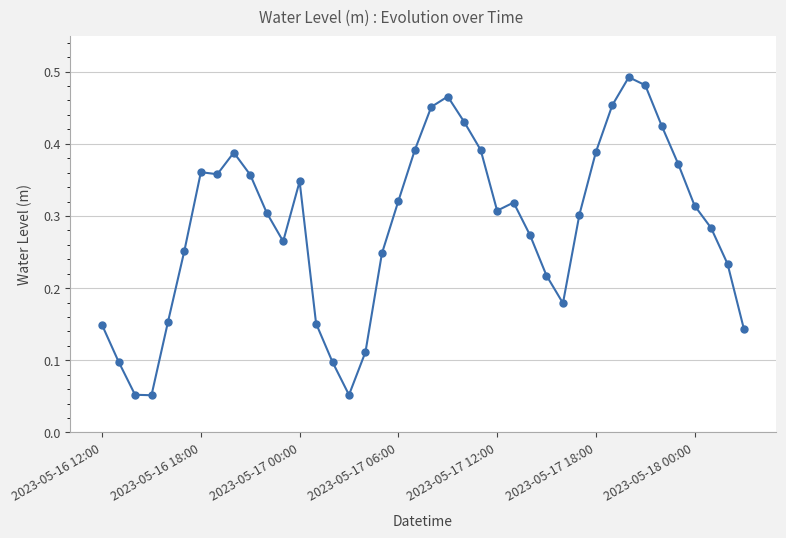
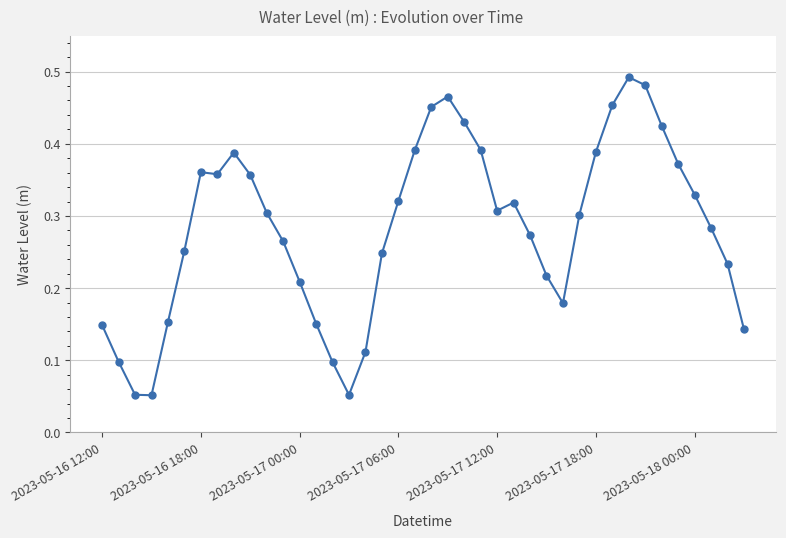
  {
    "2023-05-16 12:00": 0.15,
    "2023-05-16 18:00": 0.36,
-   "2023-05-17 00:00": 0.35,
+   "2023-05-17 00:00": 0.21,
    "2023-05-17 06:00": 0.32,
    "2023-05-17 12:00": 0.31,
    "2023-05-17 18:00": 0.39,
-   "2023-05-18 00:00": 0.31
+   "2023-05-18 00:00": 0.33
  }
